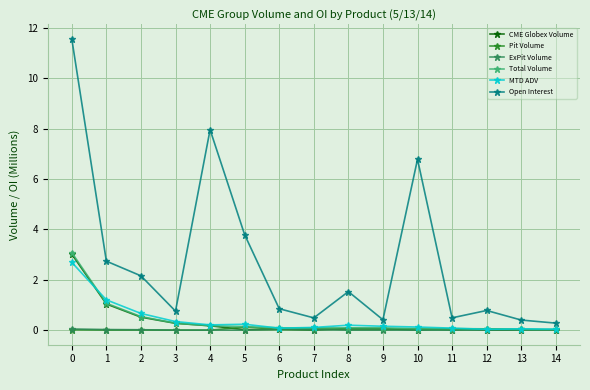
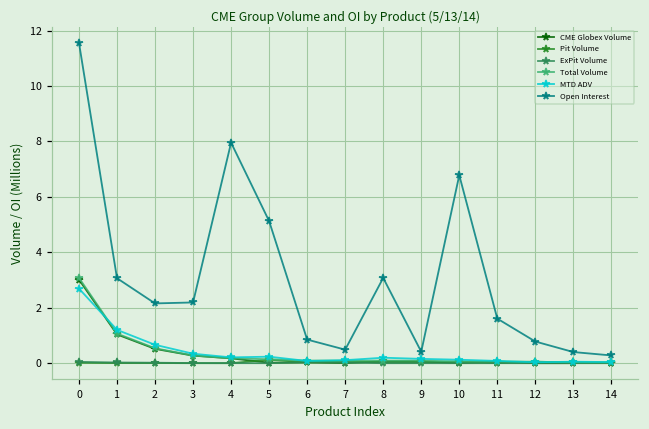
  {
    "MTD ADV": {
      "0": 2.7,
      "1": 1.2,
      "2": 0.7,
      "8": 0.2
    },
    "Open Interest": {
      "0": 11.6,
-     "1": 2.7,
+     "1": 3.1,
      "2": 2.2,
-     "3": 0.8,
+     "3": 2.2,
      "4": 8.0,
-     "5": 3.8,
+     "5": 5.1,
      "6": 0.9,
      "7": 0.5,
-     "8": 1.5,
+     "8": 3.1,
      "9": 0.4,
      "10": 6.8,
-     "11": 0.5,
+     "11": 1.6,
      "12": 0.8,
      "13": 0.4,
      "14": 0.3
    }
  }
